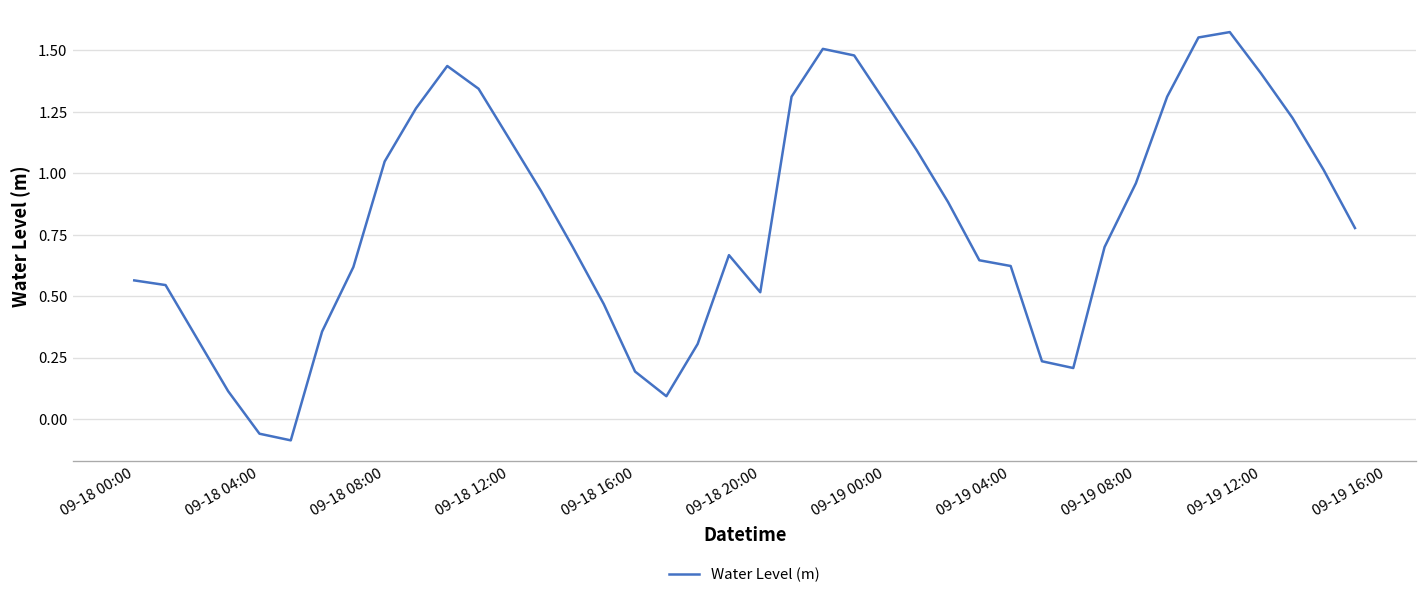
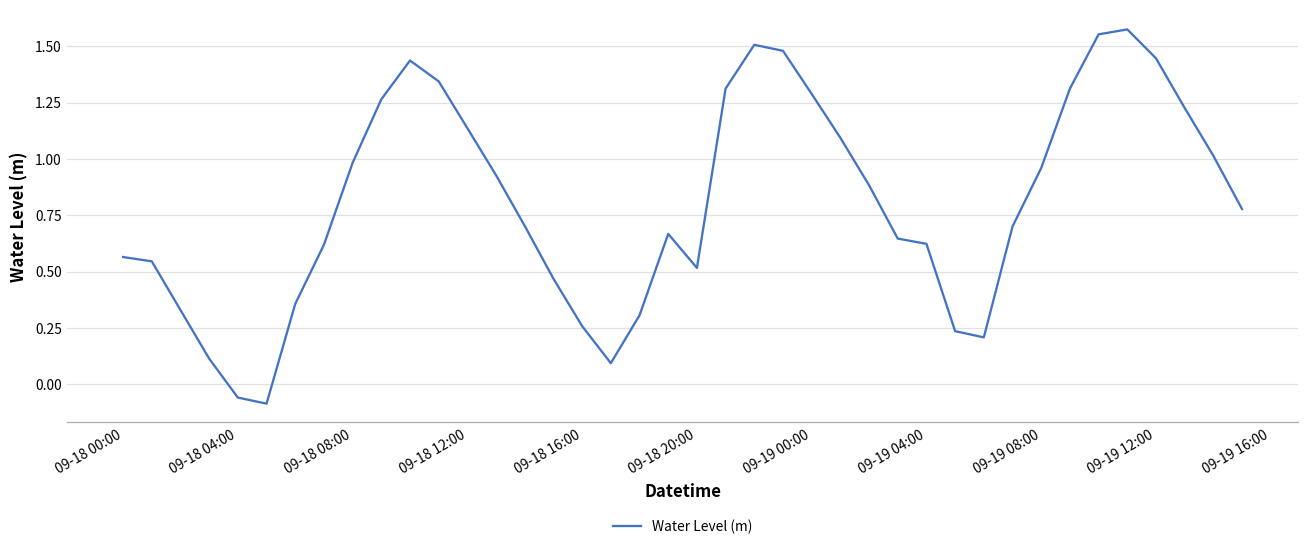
  {
    "09-18 00:00": 0.56,
    "09-18 04:00": -0.06,
-   "09-18 08:00": 1.05,
+   "09-18 08:00": 0.98,
    "09-18 12:00": 1.14,
-   "09-18 16:00": 0.19,
+   "09-18 16:00": 0.26,
    "09-18 20:00": 0.52,
    "09-19 00:00": 1.29,
    "09-19 04:00": 0.62,
    "09-19 08:00": 0.96,
-   "09-19 12:00": 1.41
+   "09-19 12:00": 1.45
  }
